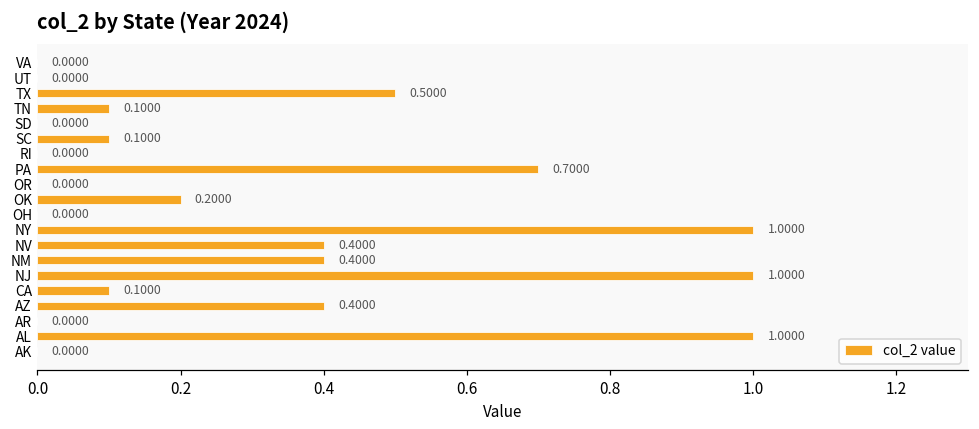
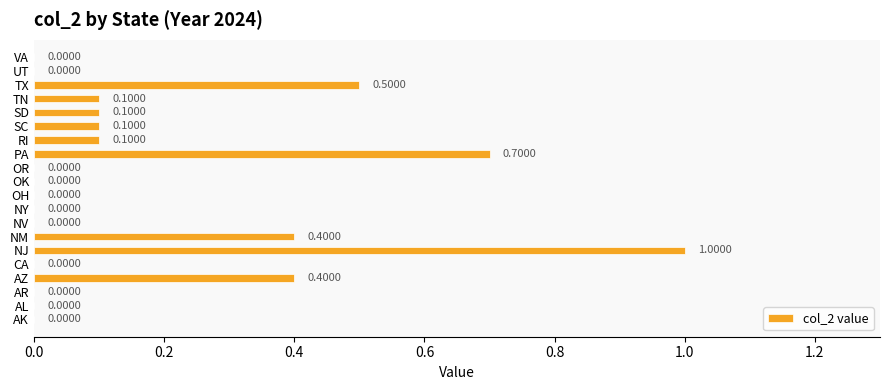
  {
    "VA": 0.0000,
    "UT": 0.0000,
    "TX": 0.5000,
    "TN": 0.1000,
-   "SD": 0.0000,
+   "SD": 0.1000,
    "SC": 0.1000,
-   "RI": 0.0000,
+   "RI": 0.1000,
    "PA": 0.7000,
    "OR": 0.0000,
-   "OK": 0.2000,
+   "OK": 0.0000,
    "OH": 0.0000,
-   "NY": 1.0000,
-   "NV": 0.4000,
+   "NY": 0.0000,
+   "NV": 0.0000,
    "NM": 0.4000,
    "NJ": 1.0000,
-   "CA": 0.1000,
+   "CA": 0.0000,
    "AZ": 0.4000,
    "AR": 0.0000,
-   "AL": 1.0000,
+   "AL": 0.0000,
    "AK": 0.0000
  }
